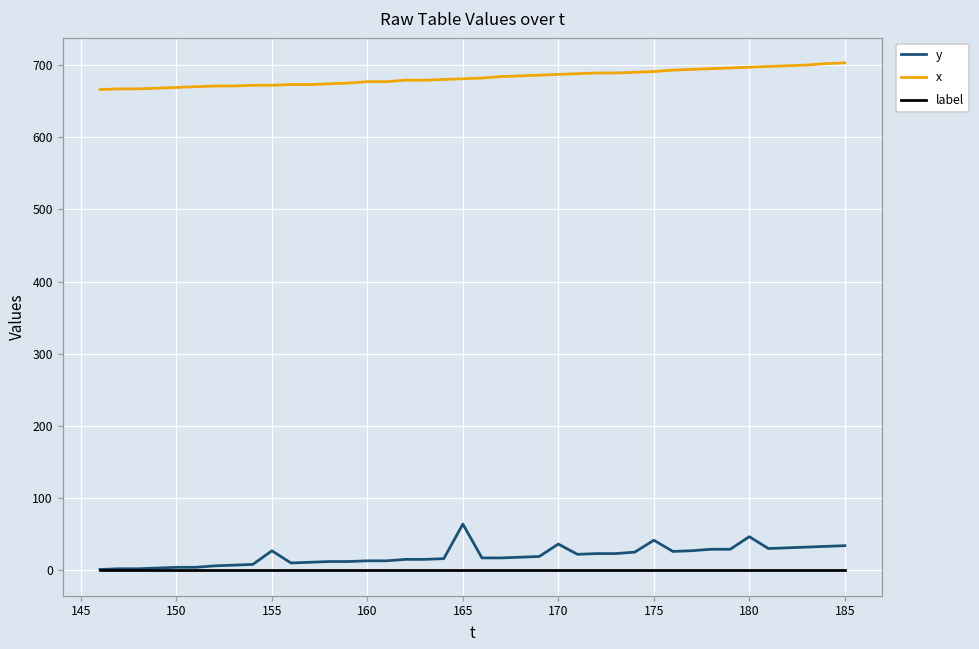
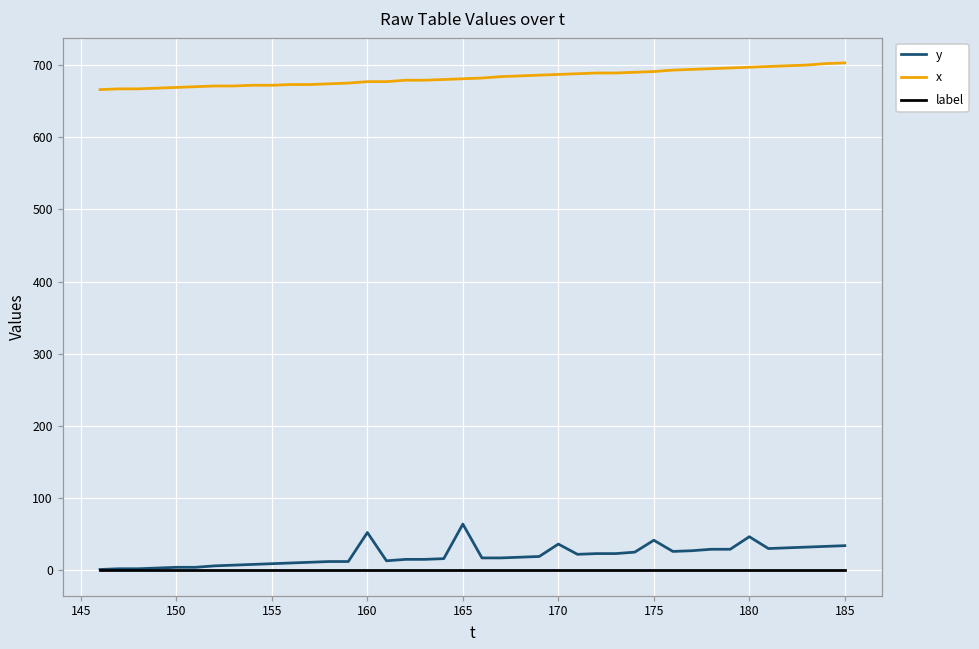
  {
    "y": {
      "150": 0,
-     "155": 30,
-     "160": 10,
+     "155": 10,
+     "160": 50,
      "165": 60,
      "170": 40,
      "175": 40,
      "180": 50,
      "185": 30
    },
    "x": {
      "150": 670,
      "155": 670,
      "160": 680,
      "165": 680,
      "170": 690,
      "175": 690,
      "180": 700,
      "185": 700
    },
    "label": {
      "150": 0,
      "155": 0,
      "160": 0,
      "165": 0,
      "170": 0,
      "175": 0,
      "180": 0,
      "185": 0
    }
  }
